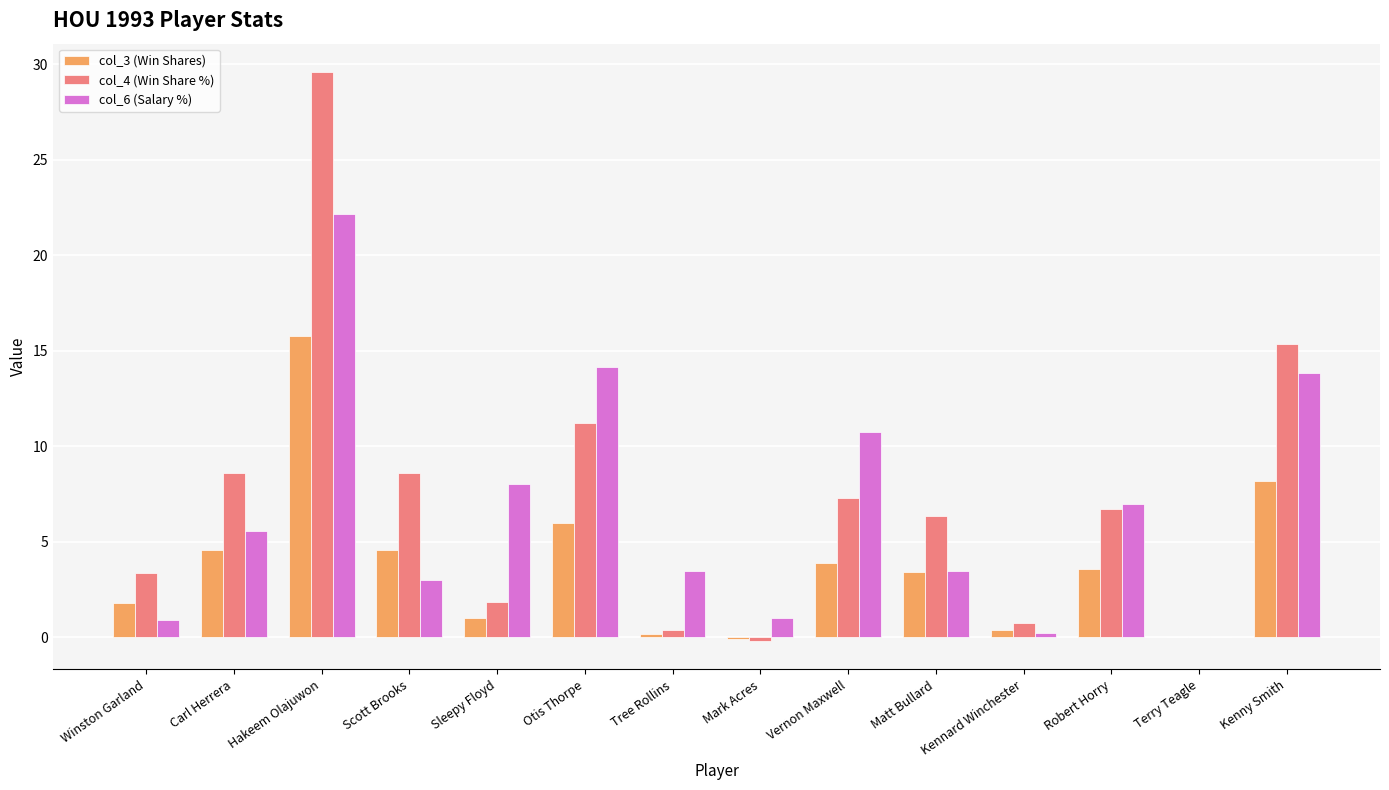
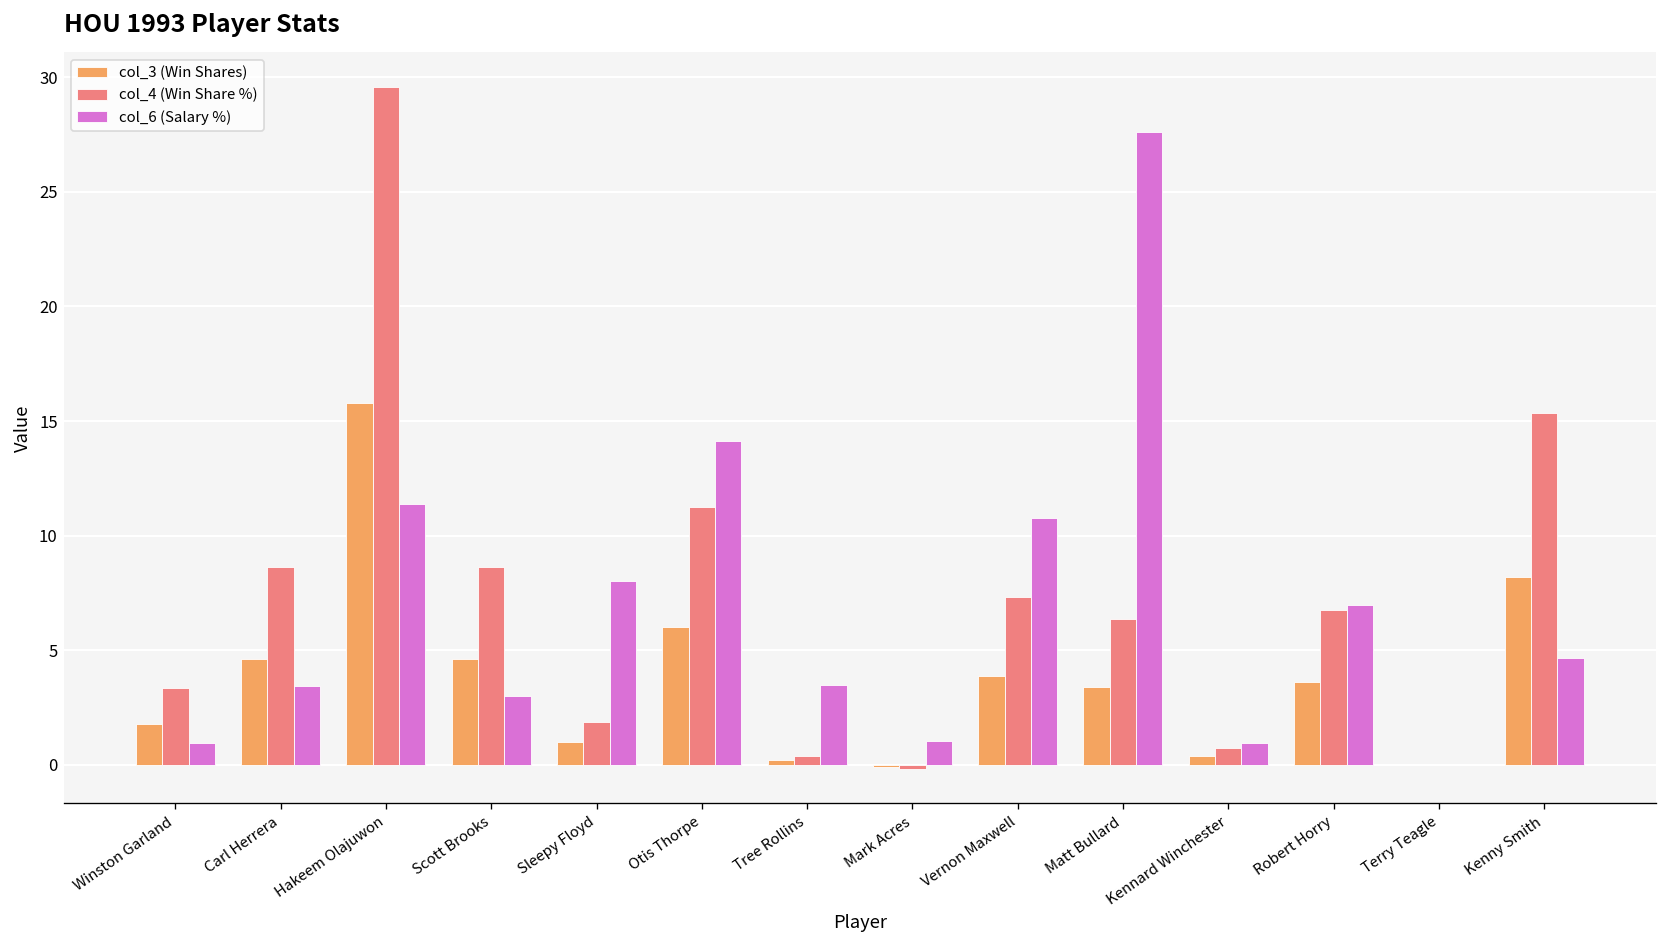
  {
    "col_6 (Salary %)": {
      "Winston Garland": 0.9,
-     "Carl Herrera": 5.6,
-     "Hakeem Olajuwon": 22.1,
+     "Carl Herrera": 3.4,
+     "Hakeem Olajuwon": 11.4,
      "Scott Brooks": 3.0,
      "Sleepy Floyd": 8.0,
      "Otis Thorpe": 14.1,
      "Tree Rollins": 3.5,
      "Mark Acres": 1.0,
      "Vernon Maxwell": 10.8,
-     "Matt Bullard": 3.5,
-     "Kennard Winchester": 0.2,
+     "Matt Bullard": 27.6,
+     "Kennard Winchester": 1.0,
      "Robert Horry": 7.0,
      "Terry Teagle": 0.0,
-     "Kenny Smith": 13.8
+     "Kenny Smith": 4.6
    }
  }
